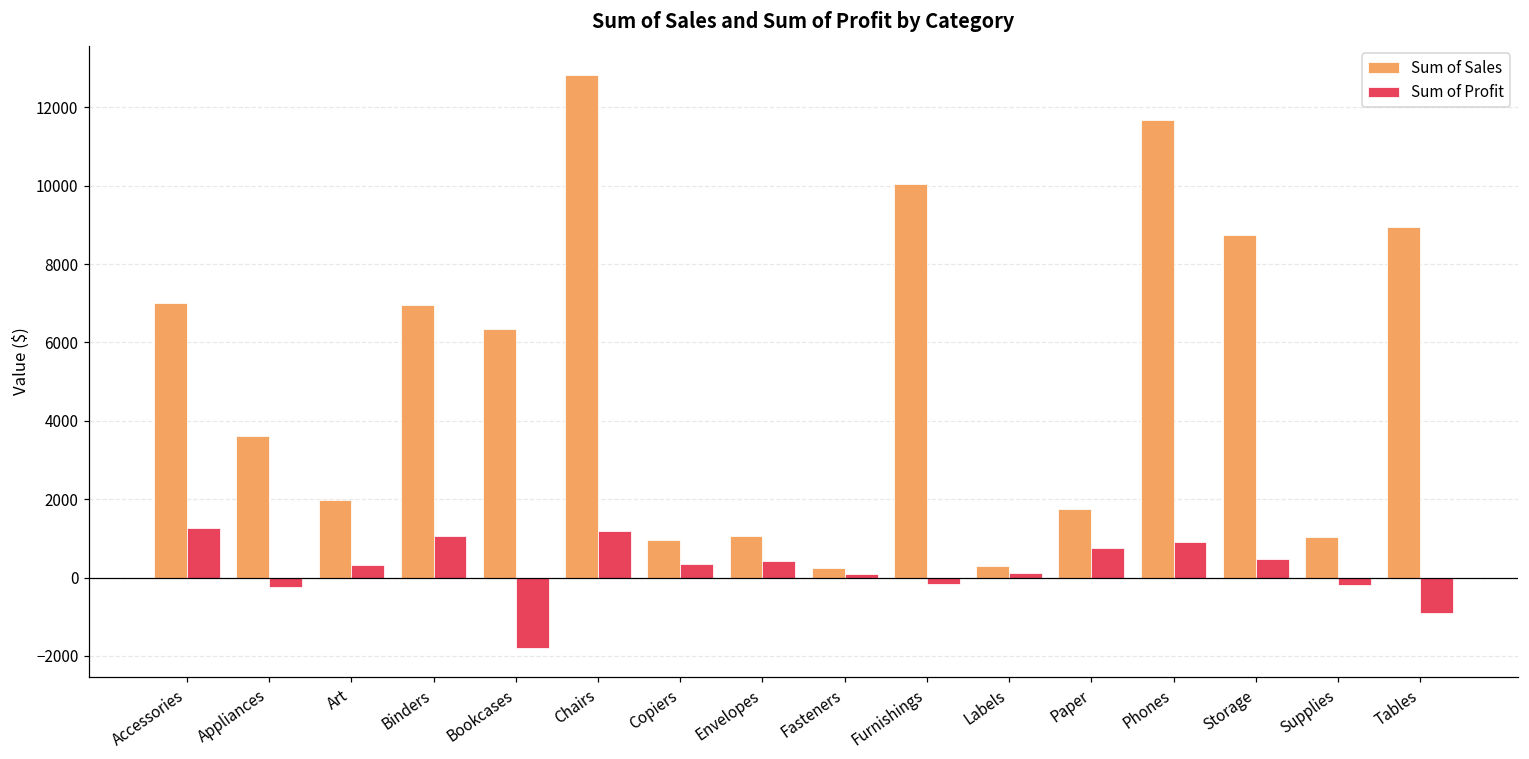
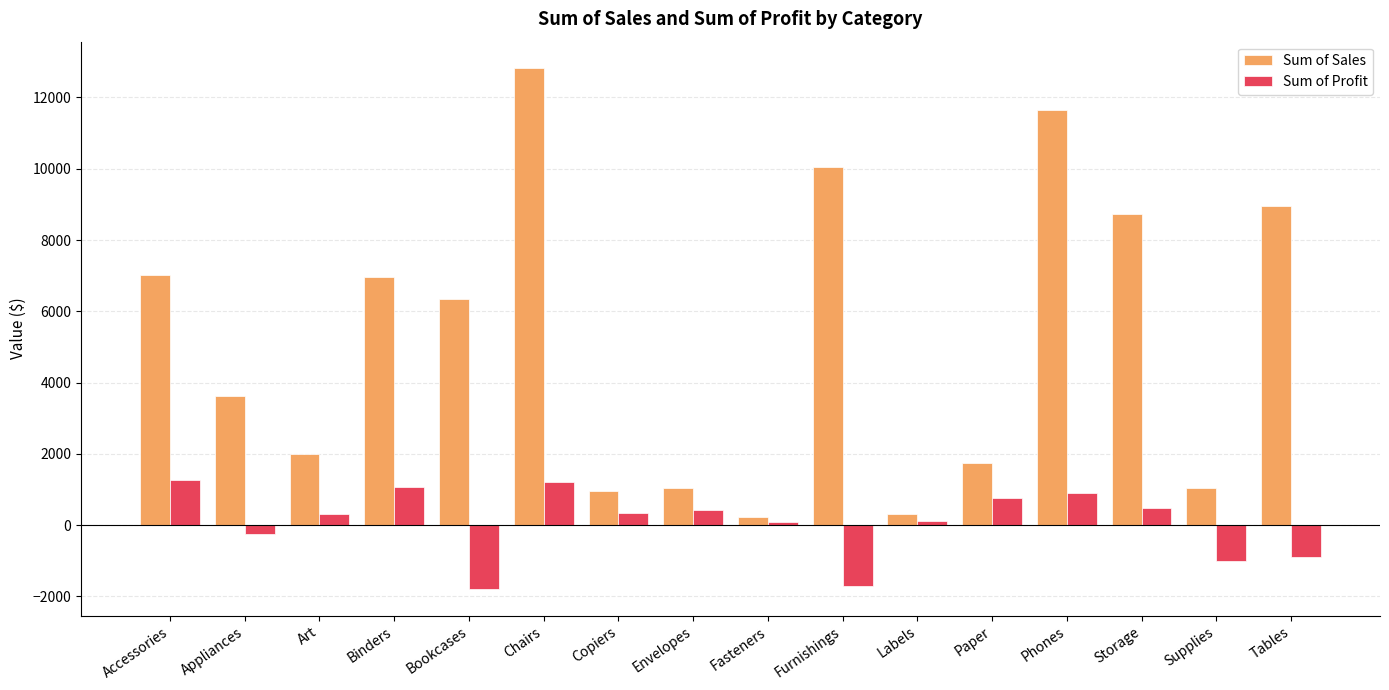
  {
    "Sum of Sales": {
      "Accessories": 7000,
      "Appliances": 3600,
      "Art": 2000,
      "Binders": 7000,
      "Bookcases": 6300,
      "Chairs": 12800,
      "Copiers": 1000,
      "Envelopes": 1000,
      "Fasteners": 200,
      "Furnishings": 10000,
      "Labels": 300,
      "Paper": 1700,
      "Phones": 11700,
      "Storage": 8700,
      "Supplies": 1000,
      "Tables": 8900
    },
    "Sum of Profit": {
      "Accessories": 1300,
      "Appliances": -200,
      "Art": 300,
      "Binders": 1100,
      "Bookcases": -1800,
      "Chairs": 1200,
      "Copiers": 300,
      "Envelopes": 400,
      "Fasteners": 100,
-     "Furnishings": -200,
+     "Furnishings": -1700,
      "Labels": 100,
      "Paper": 800,
      "Phones": 900,
      "Storage": 500,
-     "Supplies": -200,
+     "Supplies": -1000,
      "Tables": -900
    }
  }
